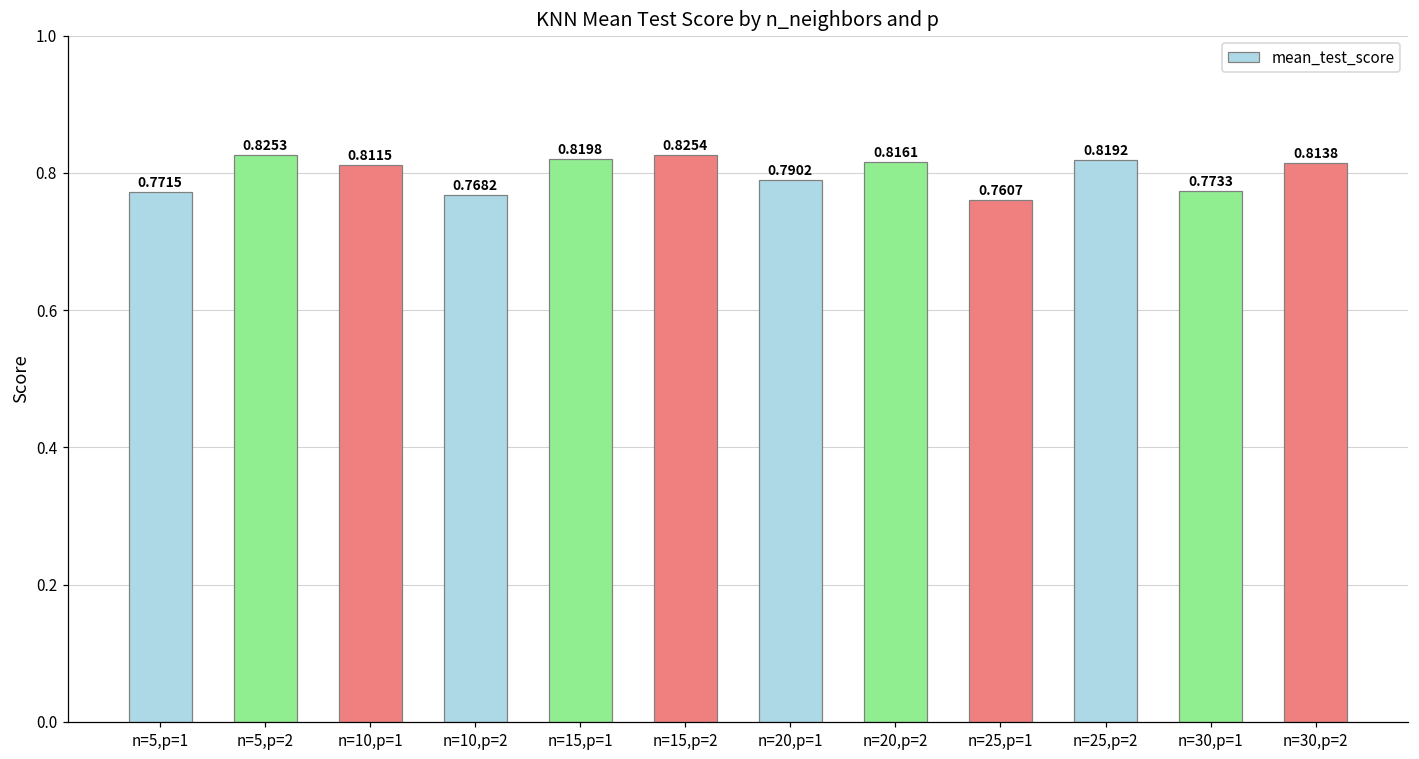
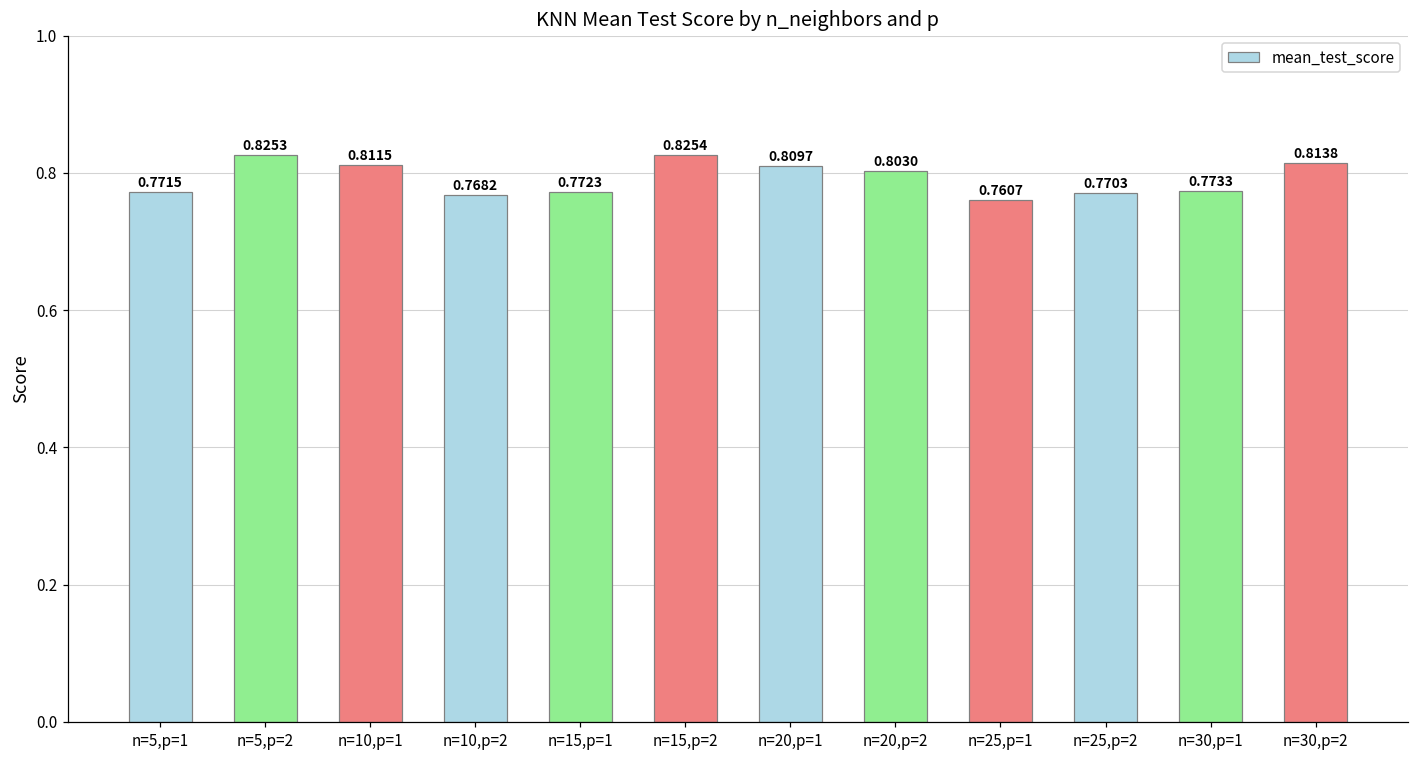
  {
    "n=5,p=1": 0.7715,
    "n=5,p=2": 0.8253,
    "n=10,p=1": 0.8115,
    "n=10,p=2": 0.7682,
-   "n=15,p=1": 0.8198,
+   "n=15,p=1": 0.7723,
    "n=15,p=2": 0.8254,
-   "n=20,p=1": 0.7902,
-   "n=20,p=2": 0.8161,
+   "n=20,p=1": 0.8097,
+   "n=20,p=2": 0.8030,
    "n=25,p=1": 0.7607,
-   "n=25,p=2": 0.8192,
+   "n=25,p=2": 0.7703,
    "n=30,p=1": 0.7733,
    "n=30,p=2": 0.8138
  }
